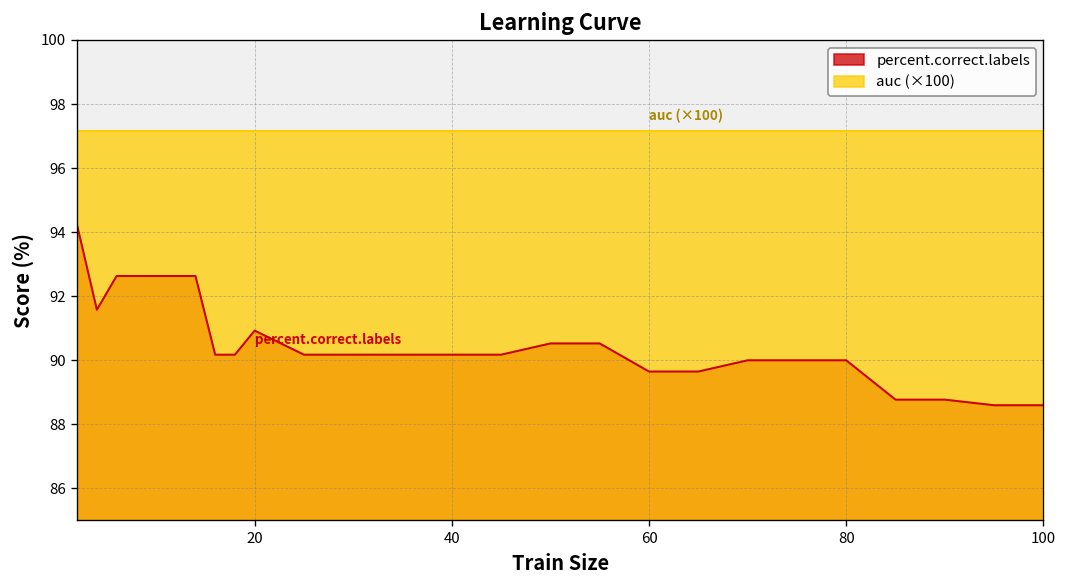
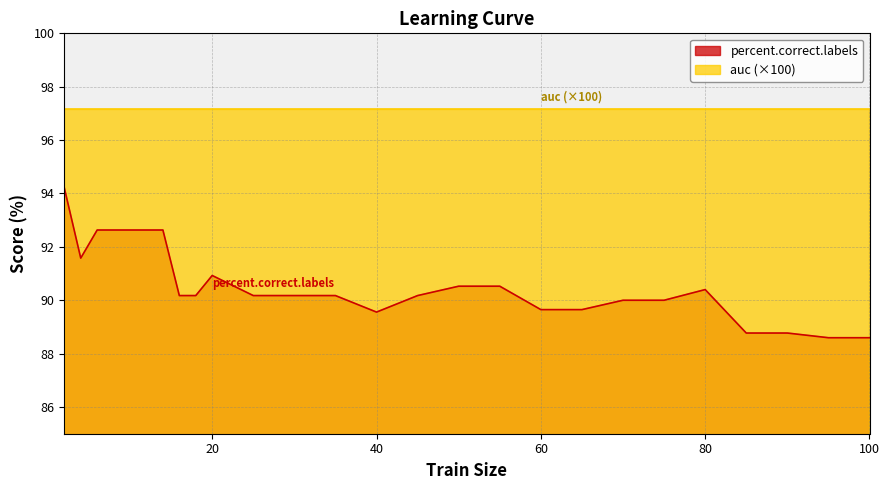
  {
    "percent.correct.labels": {
      "20": 90.9,
-     "40": 90.2,
+     "40": 89.6,
      "60": 89.6,
-     "80": 90.0,
+     "80": 90.4,
      "100": 88.6
    },
    "auc (×100)": {
      "20": 97.2,
      "40": 97.2,
      "80": 97.2,
      "100": 97.2
    }
  }
